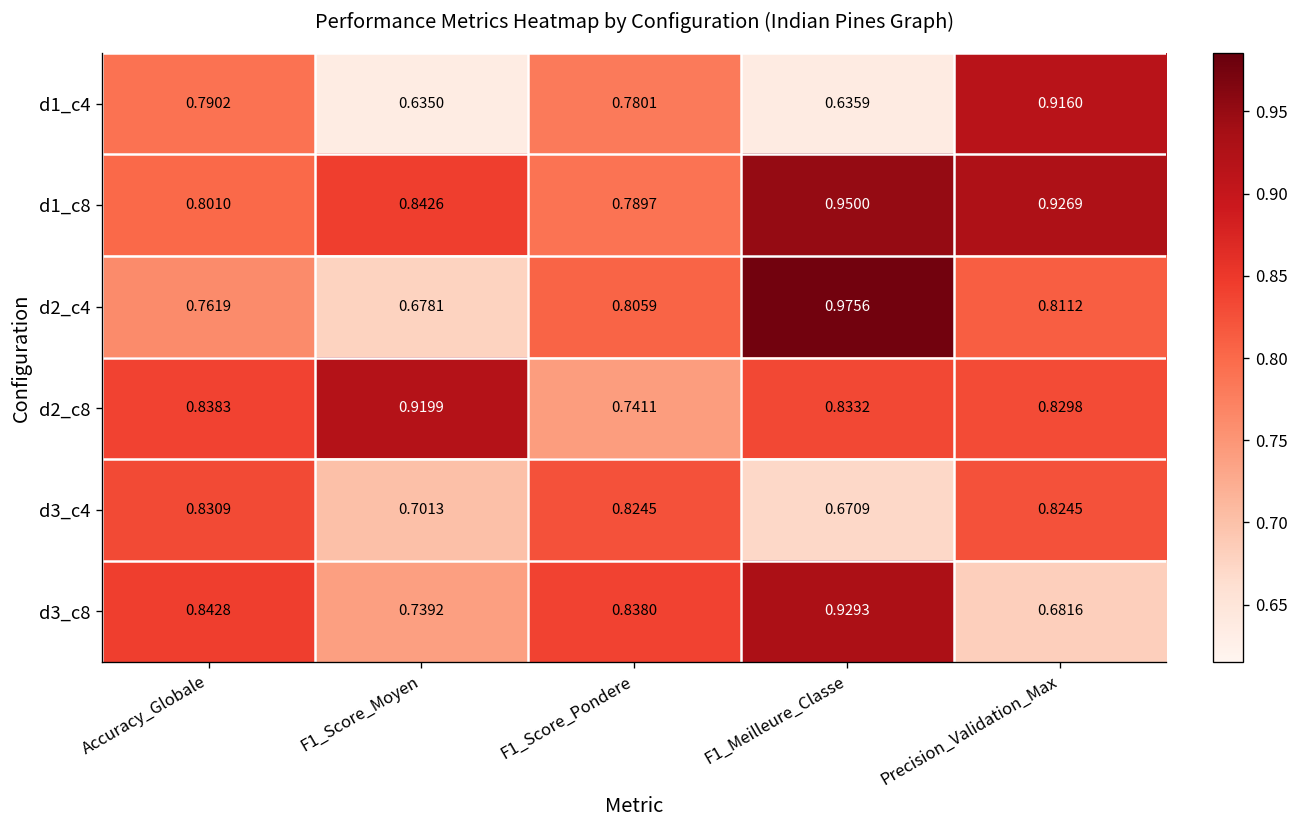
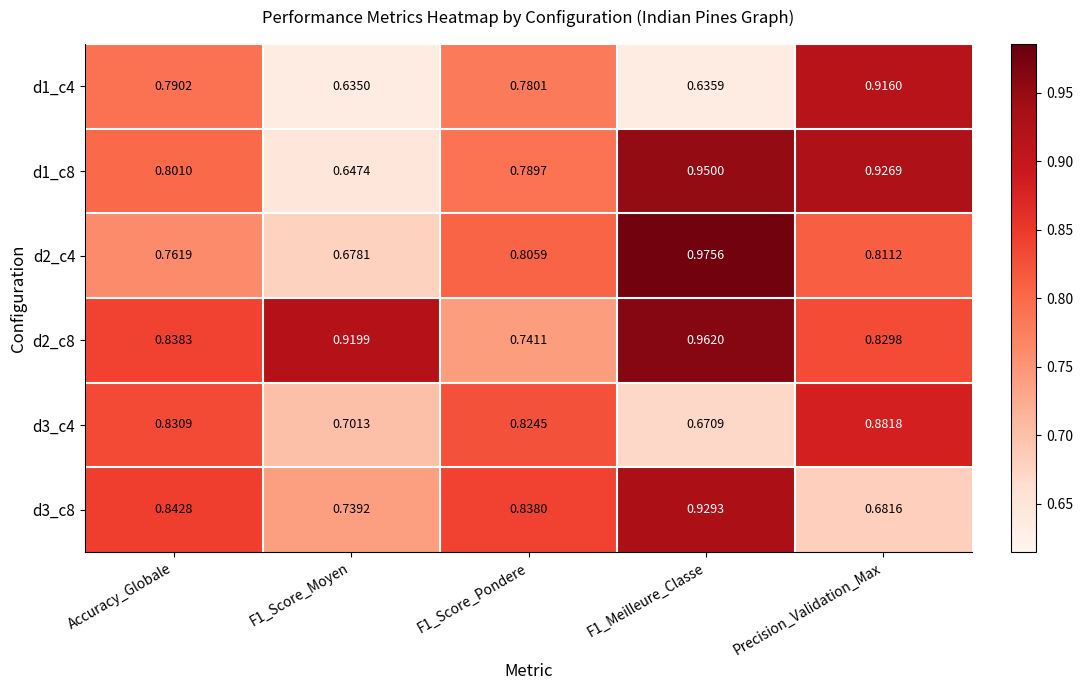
  {
    "d1_c4": {
      "Accuracy_Globale": 0.7902,
      "F1_Score_Moyen": 0.6350,
      "F1_Score_Pondere": 0.7801,
      "F1_Meilleure_Classe": 0.6359,
      "Precision_Validation_Max": 0.9160
    },
    "d1_c8": {
      "Accuracy_Globale": 0.8010,
-     "F1_Score_Moyen": 0.8426,
+     "F1_Score_Moyen": 0.6474,
      "F1_Score_Pondere": 0.7897,
      "F1_Meilleure_Classe": 0.9500,
      "Precision_Validation_Max": 0.9269
    },
    "d2_c4": {
      "Accuracy_Globale": 0.7619,
      "F1_Score_Moyen": 0.6781,
      "F1_Score_Pondere": 0.8059,
      "F1_Meilleure_Classe": 0.9756,
      "Precision_Validation_Max": 0.8112
    },
    "d2_c8": {
      "Accuracy_Globale": 0.8383,
      "F1_Score_Moyen": 0.9199,
      "F1_Score_Pondere": 0.7411,
-     "F1_Meilleure_Classe": 0.8332,
+     "F1_Meilleure_Classe": 0.9620,
      "Precision_Validation_Max": 0.8298
    },
    "d3_c4": {
      "Accuracy_Globale": 0.8309,
      "F1_Score_Moyen": 0.7013,
      "F1_Score_Pondere": 0.8245,
      "F1_Meilleure_Classe": 0.6709,
-     "Precision_Validation_Max": 0.8245
+     "Precision_Validation_Max": 0.8818
    },
    "d3_c8": {
      "Accuracy_Globale": 0.8428,
      "F1_Score_Moyen": 0.7392,
      "F1_Score_Pondere": 0.8380,
      "F1_Meilleure_Classe": 0.9293,
      "Precision_Validation_Max": 0.6816
    }
  }
